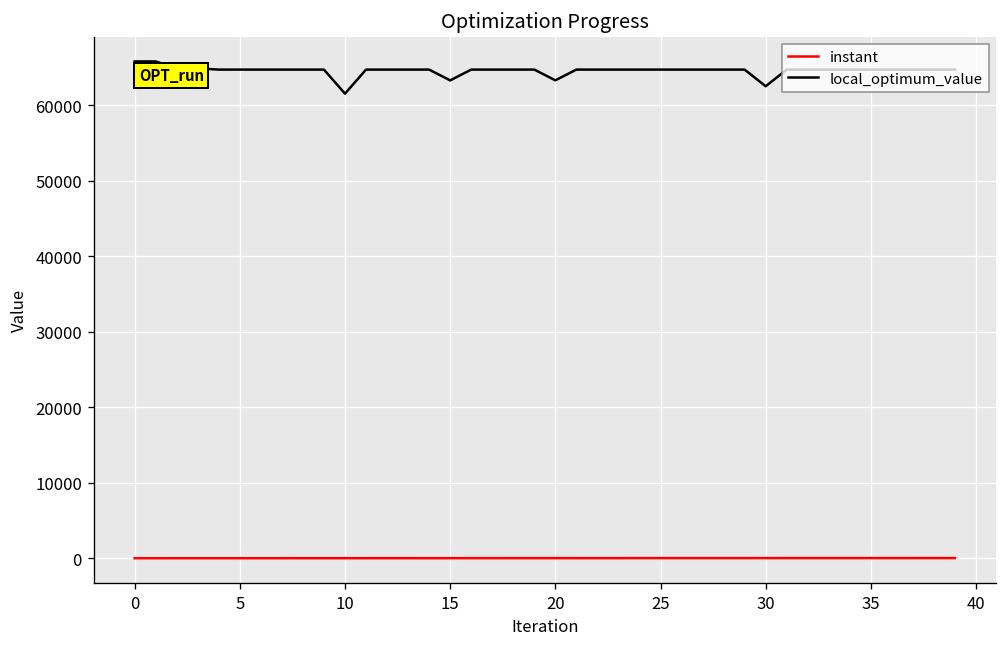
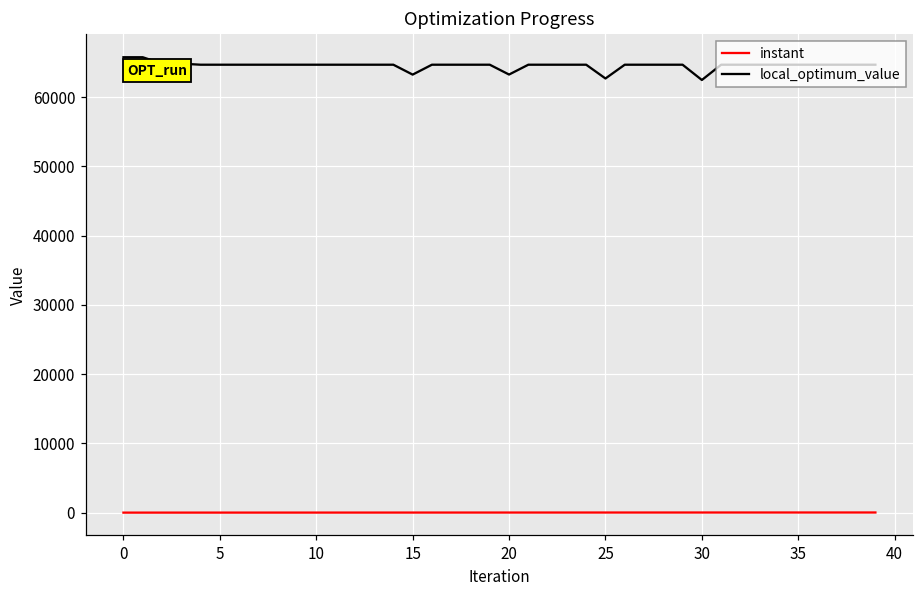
  {
    "instant": {
      "0": 0,
      "5": 0,
      "10": 0,
      "15": 0,
      "20": 0,
      "25": 0,
      "30": 0,
      "35": 0
    },
    "local_optimum_value": {
      "0": 66000,
      "5": 65000,
-     "10": 62000,
+     "10": 65000,
      "15": 63000,
      "20": 63000,
-     "25": 65000,
+     "25": 63000,
      "30": 62000
    }
  }
